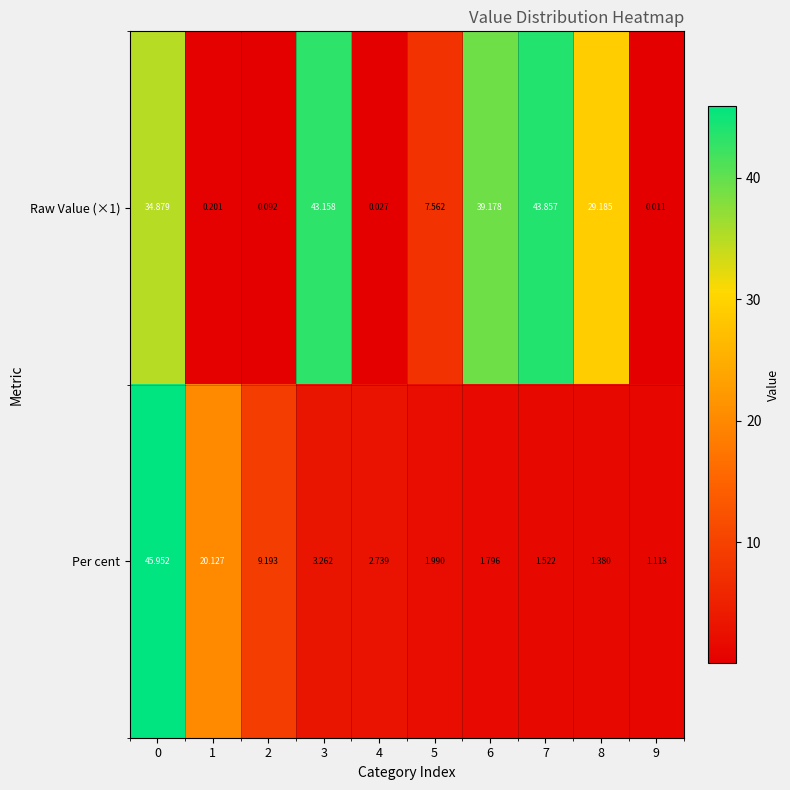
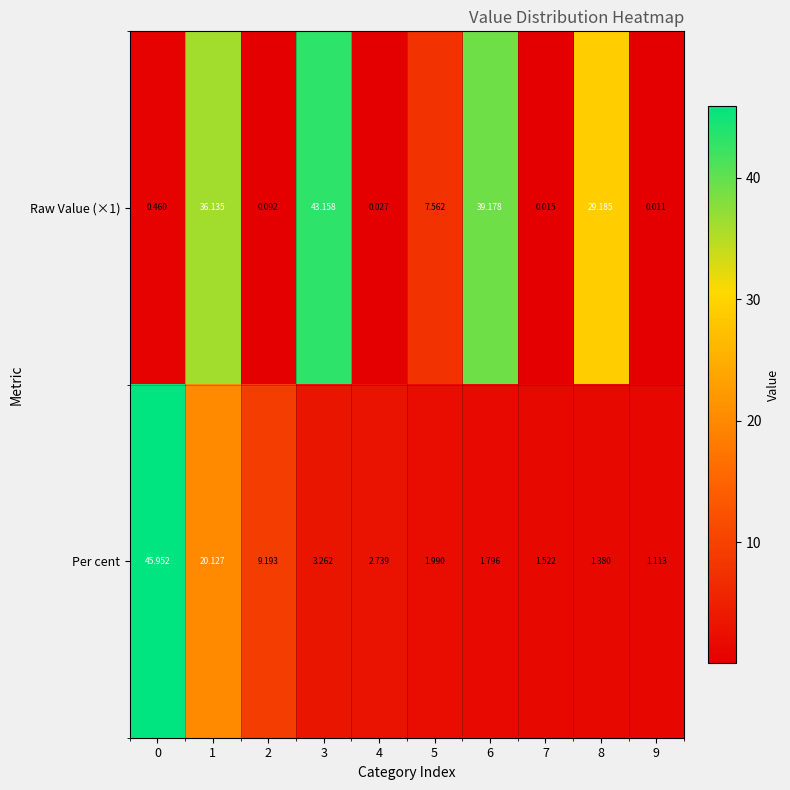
  {
    "Raw Value (×1)": {
-     "0": 34.879,
-     "1": 0.201,
+     "0": 0.460,
+     "1": 36.135,
      "2": 0.092,
      "3": 43.158,
      "4": 0.027,
      "5": 7.562,
      "6": 39.178,
-     "7": 43.857,
+     "7": 0.015,
      "8": 29.185,
      "9": 0.011
    },
    "Per cent": {
      "0": 45.952,
      "1": 20.127,
      "2": 9.193,
      "3": 3.262,
      "4": 2.739,
      "5": 1.990,
      "6": 1.796,
      "7": 1.522,
      "8": 1.380,
      "9": 1.113
    }
  }
